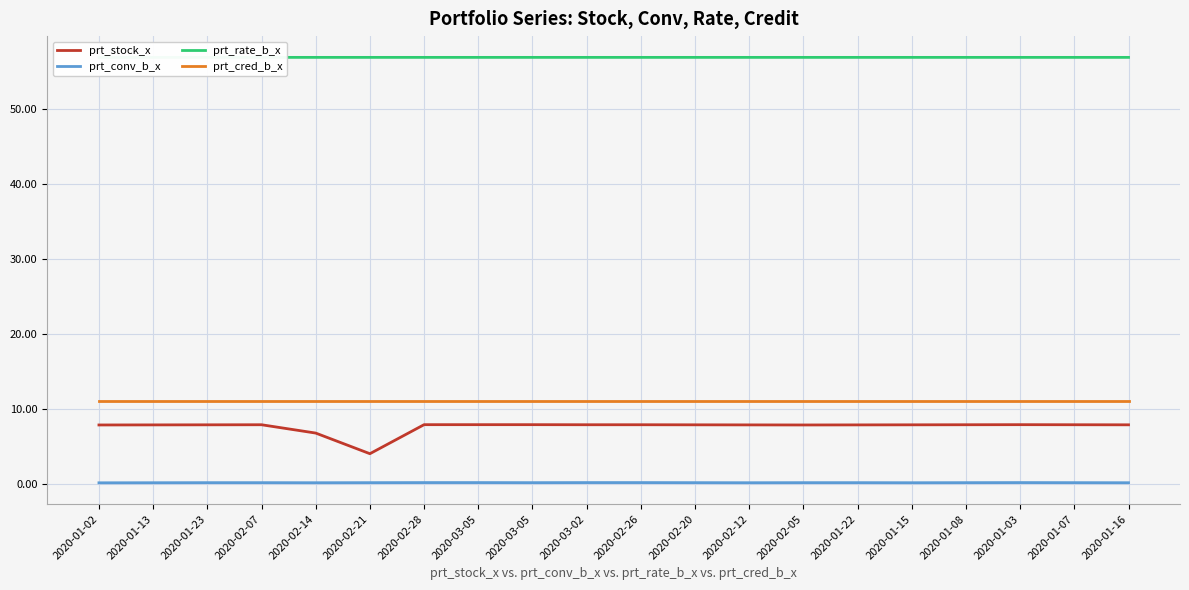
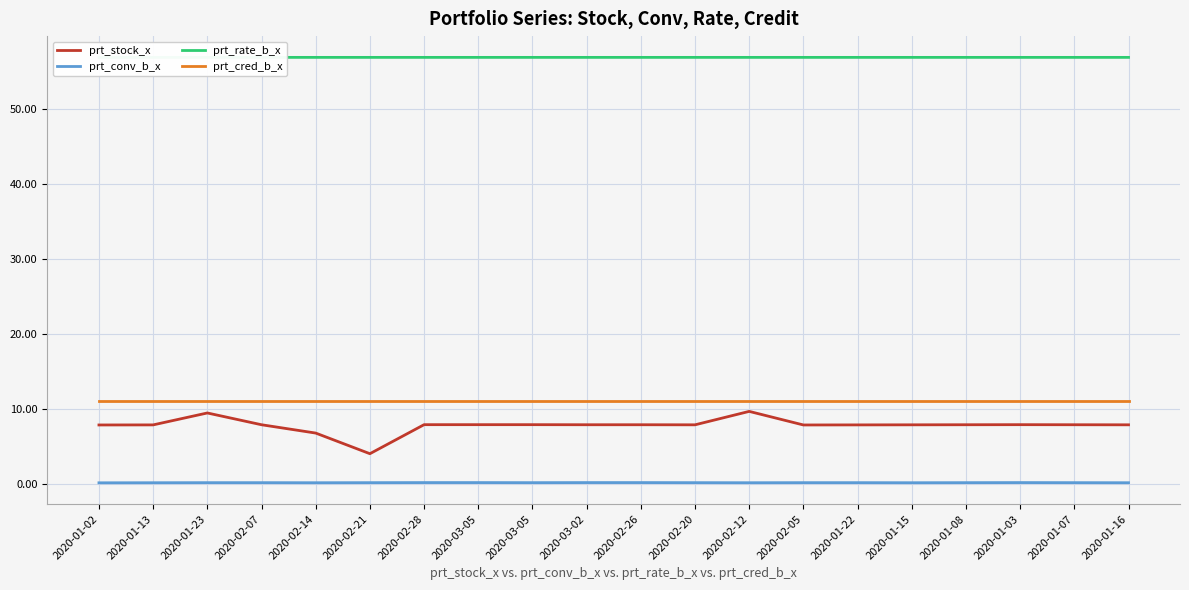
  {
    "prt_stock_x": {
      "2020-01-02": 8,
      "2020-01-13": 8,
-     "2020-01-23": 8,
+     "2020-01-23": 9,
      "2020-02-07": 8,
      "2020-02-14": 7,
      "2020-02-21": 4,
      "2020-02-28": 8,
      "2020-03-02": 8,
      "2020-02-26": 8,
      "2020-02-20": 8,
-     "2020-02-12": 8,
+     "2020-02-12": 10,
      "2020-02-05": 8,
      "2020-01-22": 8,
      "2020-01-15": 8,
      "2020-01-08": 8,
      "2020-01-03": 8,
      "2020-01-07": 8,
      "2020-01-16": 8
    },
    "prt_conv_b_x": {
      "2020-01-02": 0,
      "2020-01-13": 0,
      "2020-01-23": 0,
      "2020-02-07": 0,
      "2020-02-14": 0,
      "2020-02-21": 0,
      "2020-02-28": 0,
      "2020-03-02": 0,
      "2020-02-26": 0,
      "2020-02-20": 0,
      "2020-02-12": 0,
      "2020-02-05": 0,
      "2020-01-22": 0,
      "2020-01-15": 0,
      "2020-01-08": 0,
      "2020-01-03": 0,
      "2020-01-07": 0,
      "2020-01-16": 0
    },
    "prt_rate_b_x": {
      "2020-02-14": 57,
      "2020-02-21": 57,
      "2020-02-28": 57,
      "2020-03-02": 57,
      "2020-02-26": 57,
      "2020-02-20": 57,
      "2020-02-12": 57,
      "2020-02-05": 57,
      "2020-01-22": 57,
      "2020-01-15": 57,
      "2020-01-08": 57,
      "2020-01-03": 57,
      "2020-01-07": 57,
      "2020-01-16": 57
    },
    "prt_cred_b_x": {
      "2020-01-02": 11,
      "2020-01-13": 11,
      "2020-01-23": 11,
      "2020-02-07": 11,
      "2020-02-14": 11,
      "2020-02-21": 11,
      "2020-02-28": 11,
      "2020-03-02": 11,
      "2020-02-26": 11,
      "2020-02-20": 11,
      "2020-02-12": 11,
      "2020-02-05": 11,
      "2020-01-22": 11,
      "2020-01-15": 11,
      "2020-01-08": 11,
      "2020-01-03": 11,
      "2020-01-07": 11,
      "2020-01-16": 11
    }
  }
